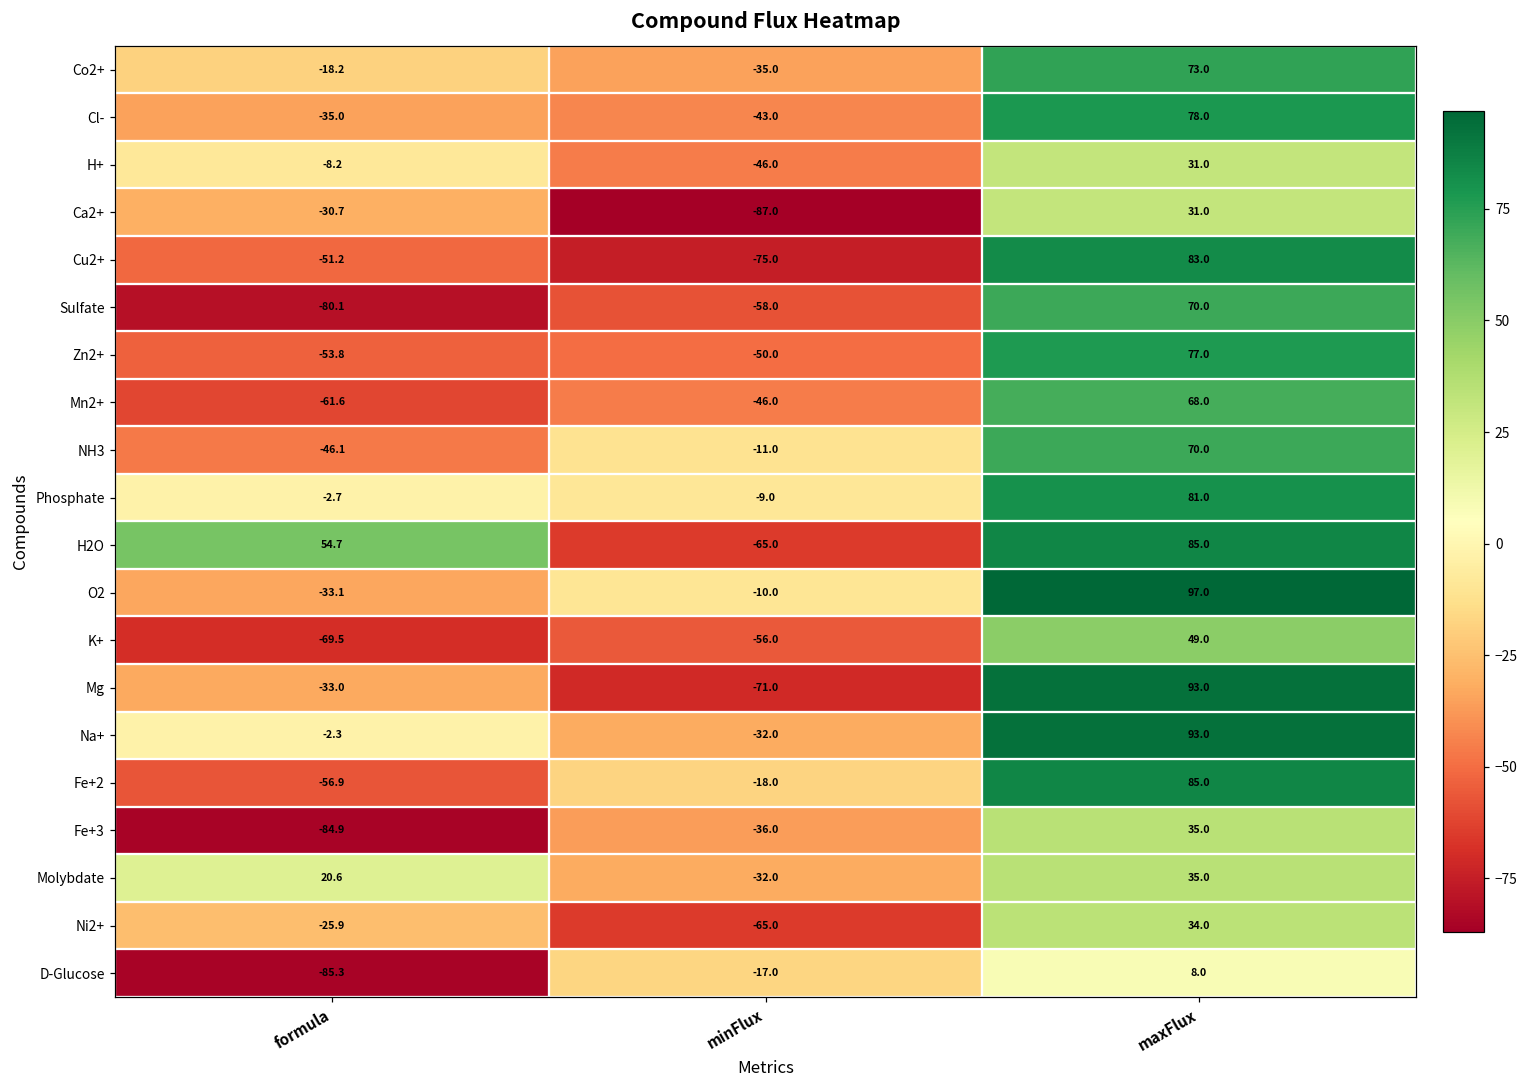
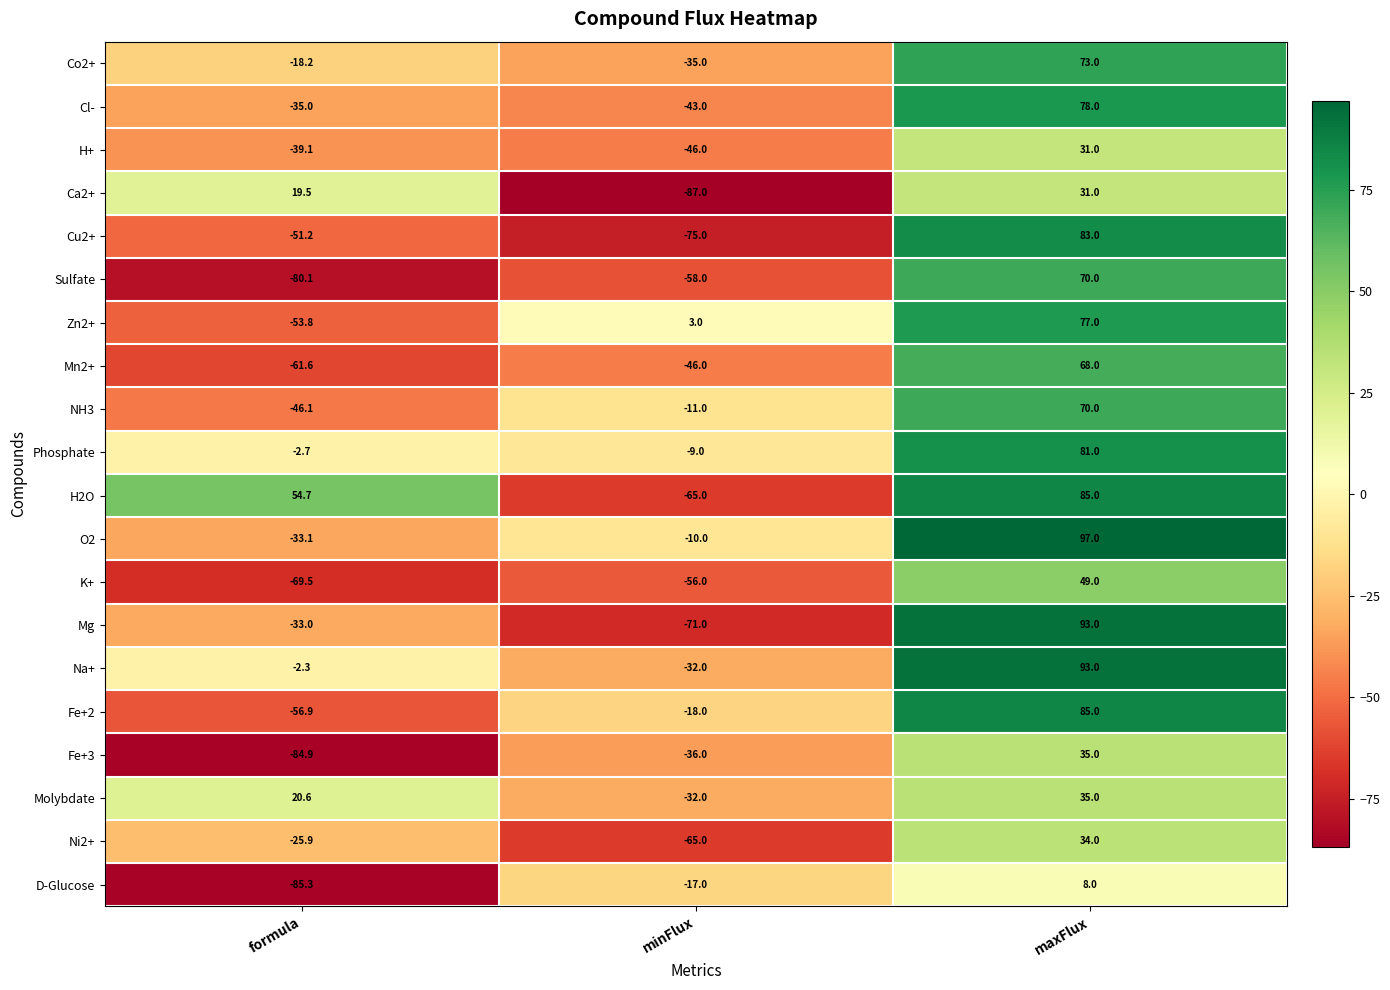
  {
    "Co2+": {
      "formula": -18.2,
      "minFlux": -35.0,
      "maxFlux": 73.0
    },
    "Cl-": {
      "formula": -35.0,
      "minFlux": -43.0,
      "maxFlux": 78.0
    },
    "H+": {
-     "formula": -8.2,
+     "formula": -39.1,
      "minFlux": -46.0,
      "maxFlux": 31.0
    },
    "Ca2+": {
-     "formula": -30.7,
+     "formula": 19.5,
      "minFlux": -87.0,
      "maxFlux": 31.0
    },
    "Cu2+": {
      "formula": -51.2,
      "minFlux": -75.0,
      "maxFlux": 83.0
    },
    "Sulfate": {
      "formula": -80.1,
      "minFlux": -58.0,
      "maxFlux": 70.0
    },
    "Zn2+": {
      "formula": -53.8,
-     "minFlux": -50.0,
+     "minFlux": 3.0,
      "maxFlux": 77.0
    },
    "Mn2+": {
      "formula": -61.6,
      "minFlux": -46.0,
      "maxFlux": 68.0
    },
    "NH3": {
      "formula": -46.1,
      "minFlux": -11.0,
      "maxFlux": 70.0
    },
    "Phosphate": {
      "formula": -2.7,
      "minFlux": -9.0,
      "maxFlux": 81.0
    },
    "H2O": {
      "formula": 54.7,
      "minFlux": -65.0,
      "maxFlux": 85.0
    },
    "O2": {
      "formula": -33.1,
      "minFlux": -10.0,
      "maxFlux": 97.0
    },
    "K+": {
      "formula": -69.5,
      "minFlux": -56.0,
      "maxFlux": 49.0
    },
    "Mg": {
      "formula": -33.0,
      "minFlux": -71.0,
      "maxFlux": 93.0
    },
    "Na+": {
      "formula": -2.3,
      "minFlux": -32.0,
      "maxFlux": 93.0
    },
    "Fe+2": {
      "formula": -56.9,
      "minFlux": -18.0,
      "maxFlux": 85.0
    },
    "Fe+3": {
      "formula": -84.9,
      "minFlux": -36.0,
      "maxFlux": 35.0
    },
    "Molybdate": {
      "formula": 20.6,
      "minFlux": -32.0,
      "maxFlux": 35.0
    },
    "Ni2+": {
      "formula": -25.9,
      "minFlux": -65.0,
      "maxFlux": 34.0
    },
    "D-Glucose": {
      "formula": -85.3,
      "minFlux": -17.0,
      "maxFlux": 8.0
    }
  }
